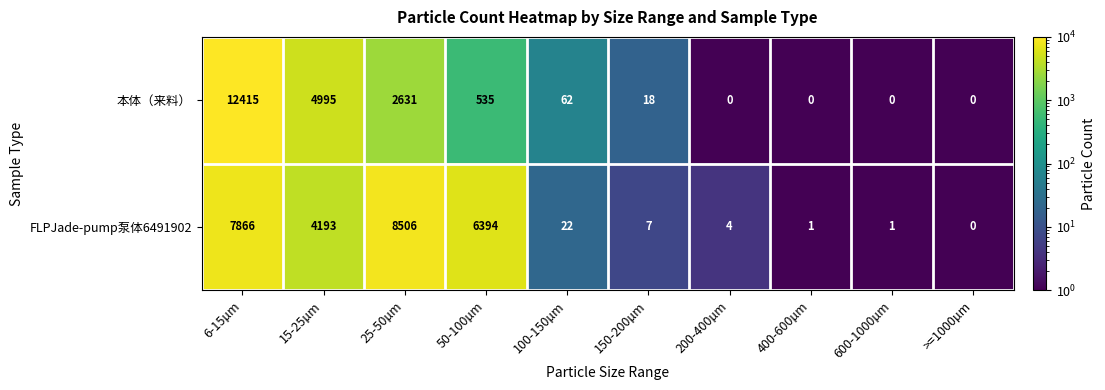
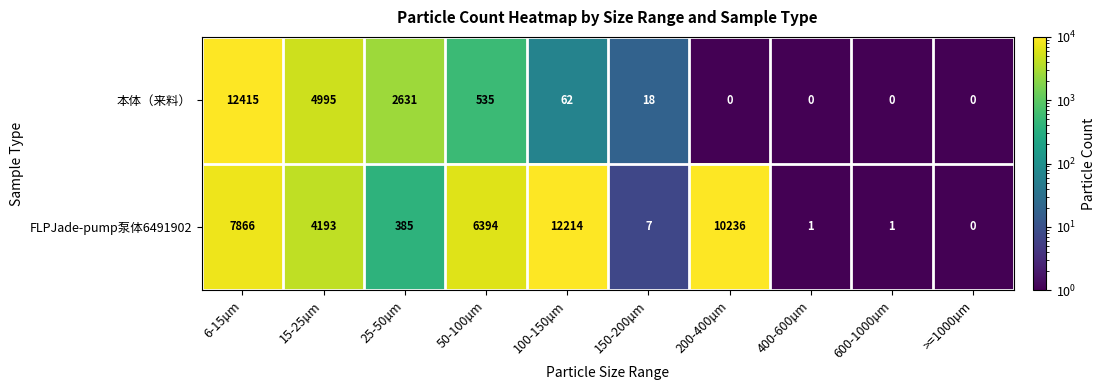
  {
    "本体（来料）": {
      "6-15µm": 12415,
      "15-25µm": 4995,
      "25-50µm": 2631,
      "50-100µm": 535,
      "100-150µm": 62,
      "150-200µm": 18,
      "200-400µm": 0,
      "400-600µm": 0,
      "600-1000µm": 0,
      ">=1000µm": 0
    },
    "FLPJade-pump泵体6491902": {
      "6-15µm": 7866,
      "15-25µm": 4193,
-     "25-50µm": 8506,
+     "25-50µm": 385,
      "50-100µm": 6394,
-     "100-150µm": 22,
+     "100-150µm": 12214,
      "150-200µm": 7,
-     "200-400µm": 4,
+     "200-400µm": 10236,
      "400-600µm": 1,
      "600-1000µm": 1,
      ">=1000µm": 0
    }
  }
